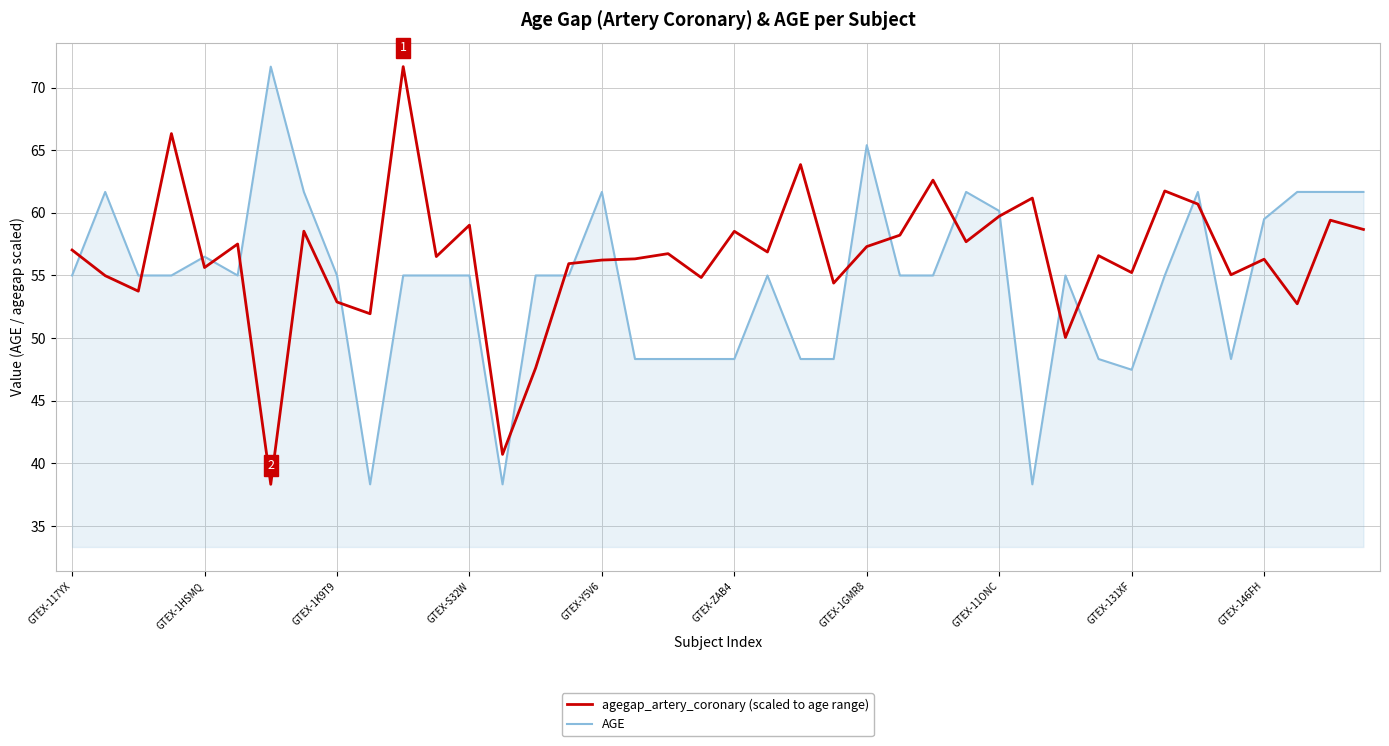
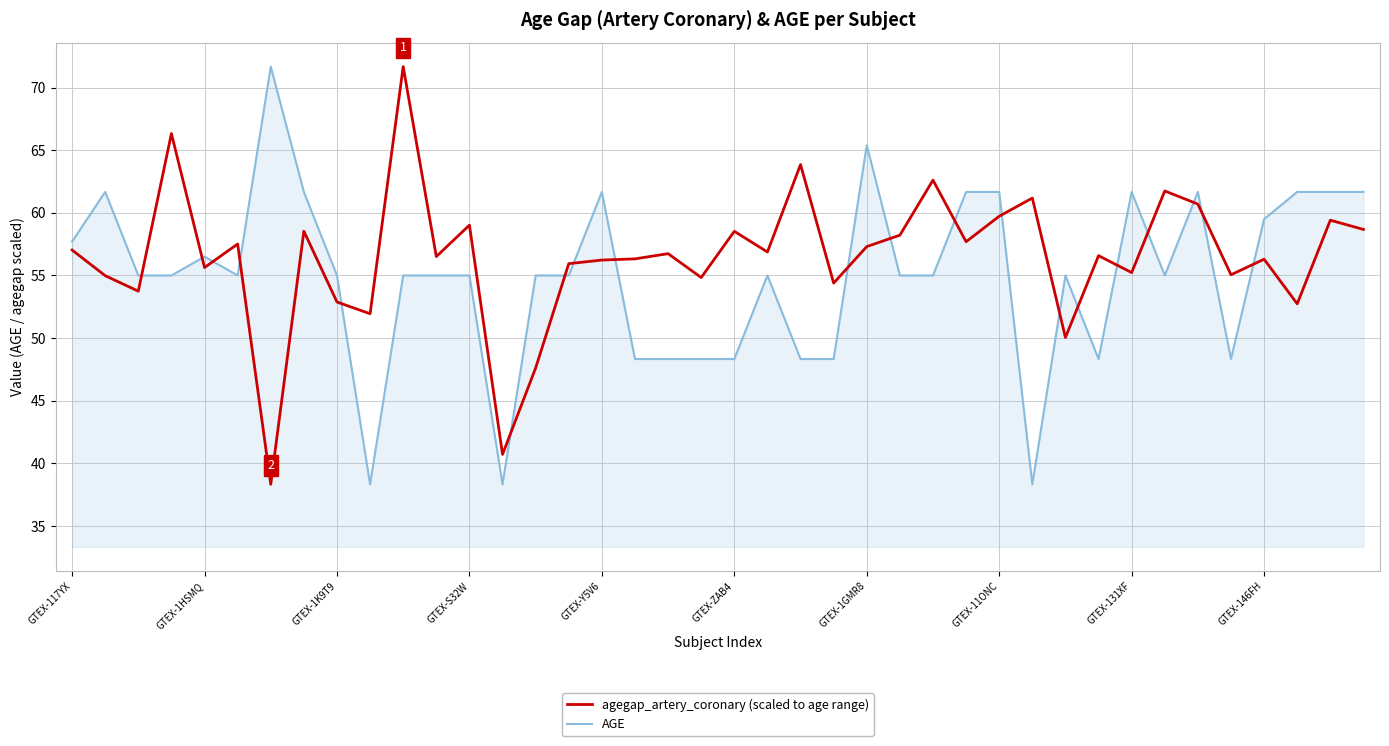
  {
    "AGE": {
-     "GTEX-117YX": 55.0,
+     "GTEX-117YX": 57.7,
      "GTEX-1HSMQ": 56.5,
      "GTEX-1K9T9": 55.0,
      "GTEX-S32W": 55.0,
      "GTEX-Y5V6": 61.7,
      "GTEX-ZAB4": 48.3,
      "GTEX-1GMR8": 65.4,
-     "GTEX-11ONC": 60.2,
-     "GTEX-131XF": 47.5,
+     "GTEX-11ONC": 61.7,
+     "GTEX-131XF": 61.7,
      "GTEX-146FH": 59.5
    }
  }
